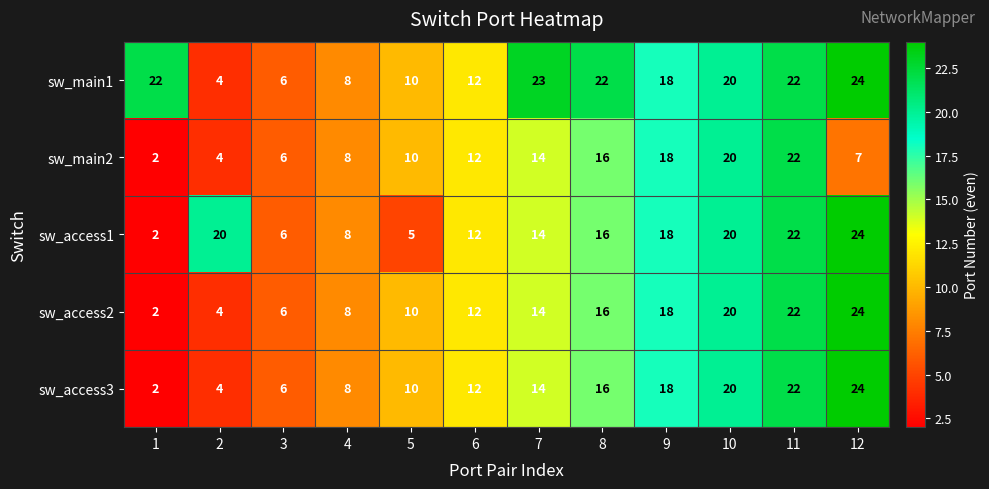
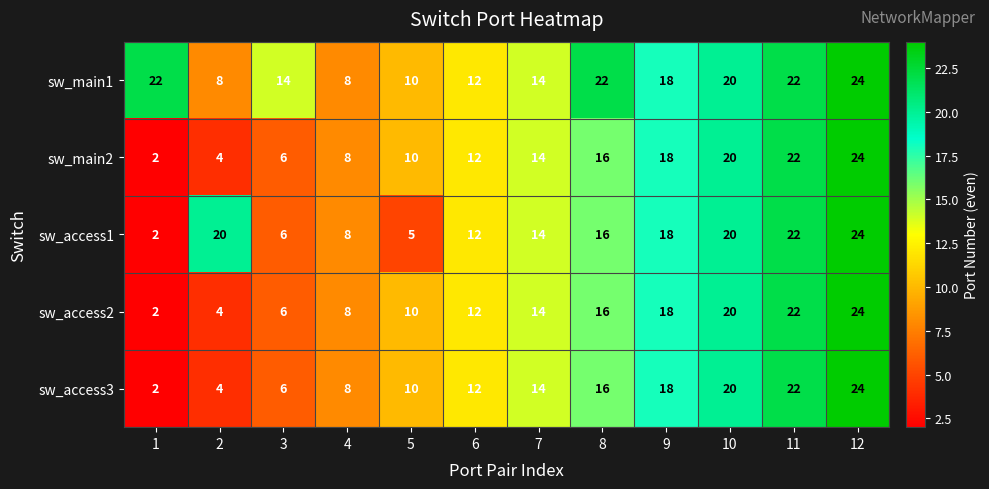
  {
    "sw_main1": {
      "1": 22,
-     "2": 4,
-     "3": 6,
+     "2": 8,
+     "3": 14,
      "4": 8,
      "5": 10,
      "6": 12,
-     "7": 23,
+     "7": 14,
      "8": 22,
      "9": 18,
      "10": 20,
      "11": 22,
      "12": 24
    },
    "sw_main2": {
      "1": 2,
      "2": 4,
      "3": 6,
      "4": 8,
      "5": 10,
      "6": 12,
      "7": 14,
      "8": 16,
      "9": 18,
      "10": 20,
      "11": 22,
-     "12": 7
+     "12": 24
    },
    "sw_access1": {
      "1": 2,
      "2": 20,
      "3": 6,
      "4": 8,
      "5": 5,
      "6": 12,
      "7": 14,
      "8": 16,
      "9": 18,
      "10": 20,
      "11": 22,
      "12": 24
    },
    "sw_access2": {
      "1": 2,
      "2": 4,
      "3": 6,
      "4": 8,
      "5": 10,
      "6": 12,
      "7": 14,
      "8": 16,
      "9": 18,
      "10": 20,
      "11": 22,
      "12": 24
    },
    "sw_access3": {
      "1": 2,
      "2": 4,
      "3": 6,
      "4": 8,
      "5": 10,
      "6": 12,
      "7": 14,
      "8": 16,
      "9": 18,
      "10": 20,
      "11": 22,
      "12": 24
    }
  }
